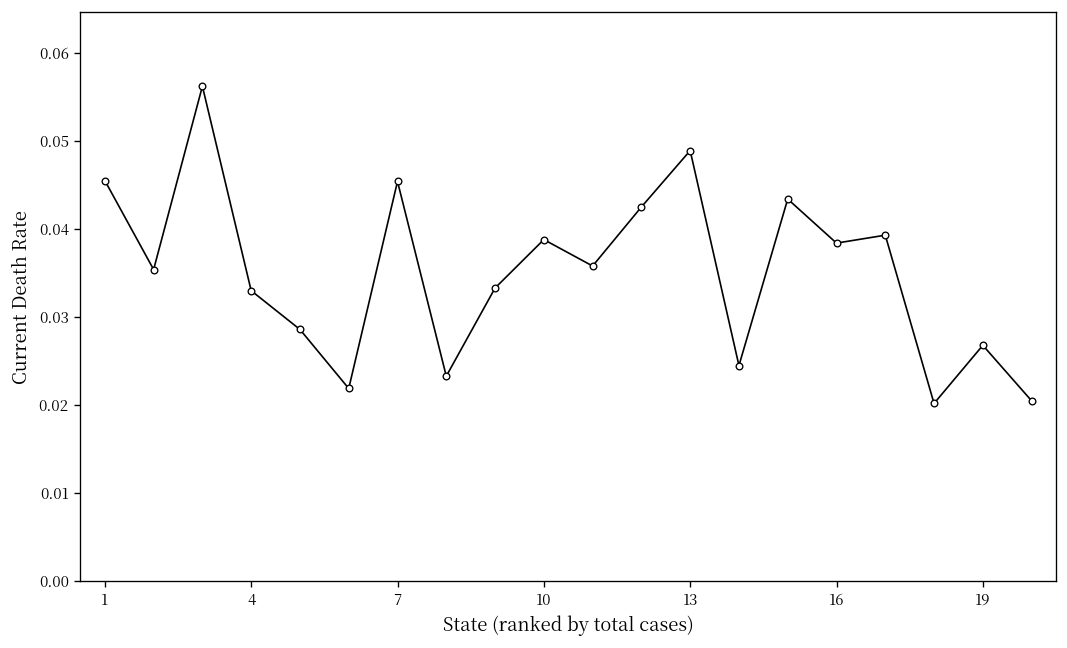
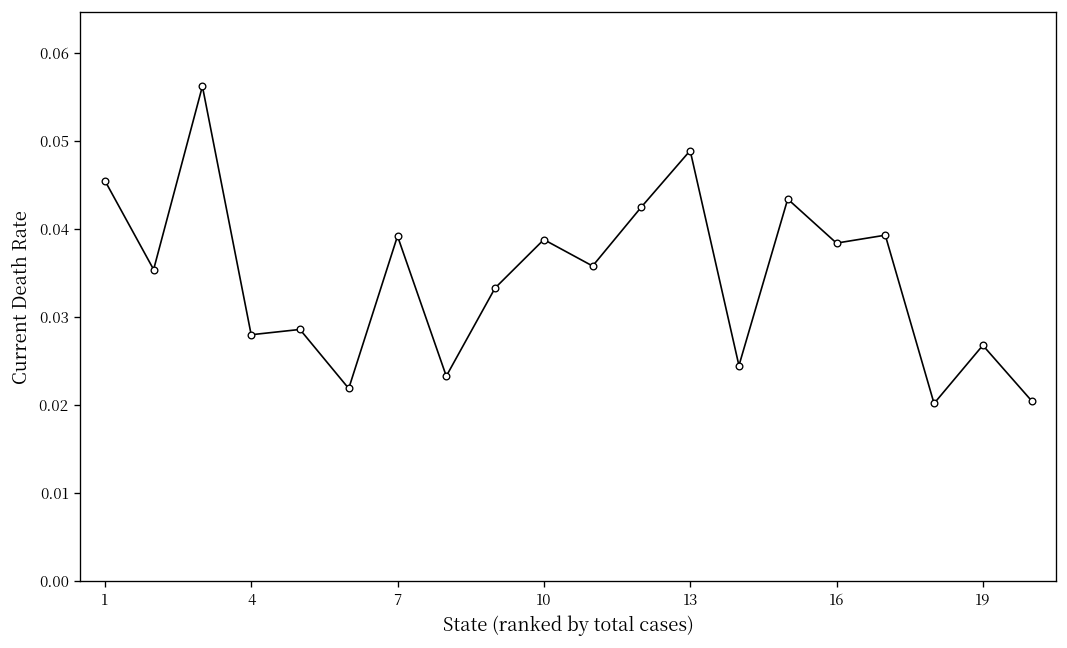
  {
    "1": 0.046,
-   "4": 0.033,
-   "7": 0.045,
+   "4": 0.028,
+   "7": 0.039,
    "10": 0.039,
    "13": 0.049,
    "16": 0.038,
    "19": 0.027
  }
